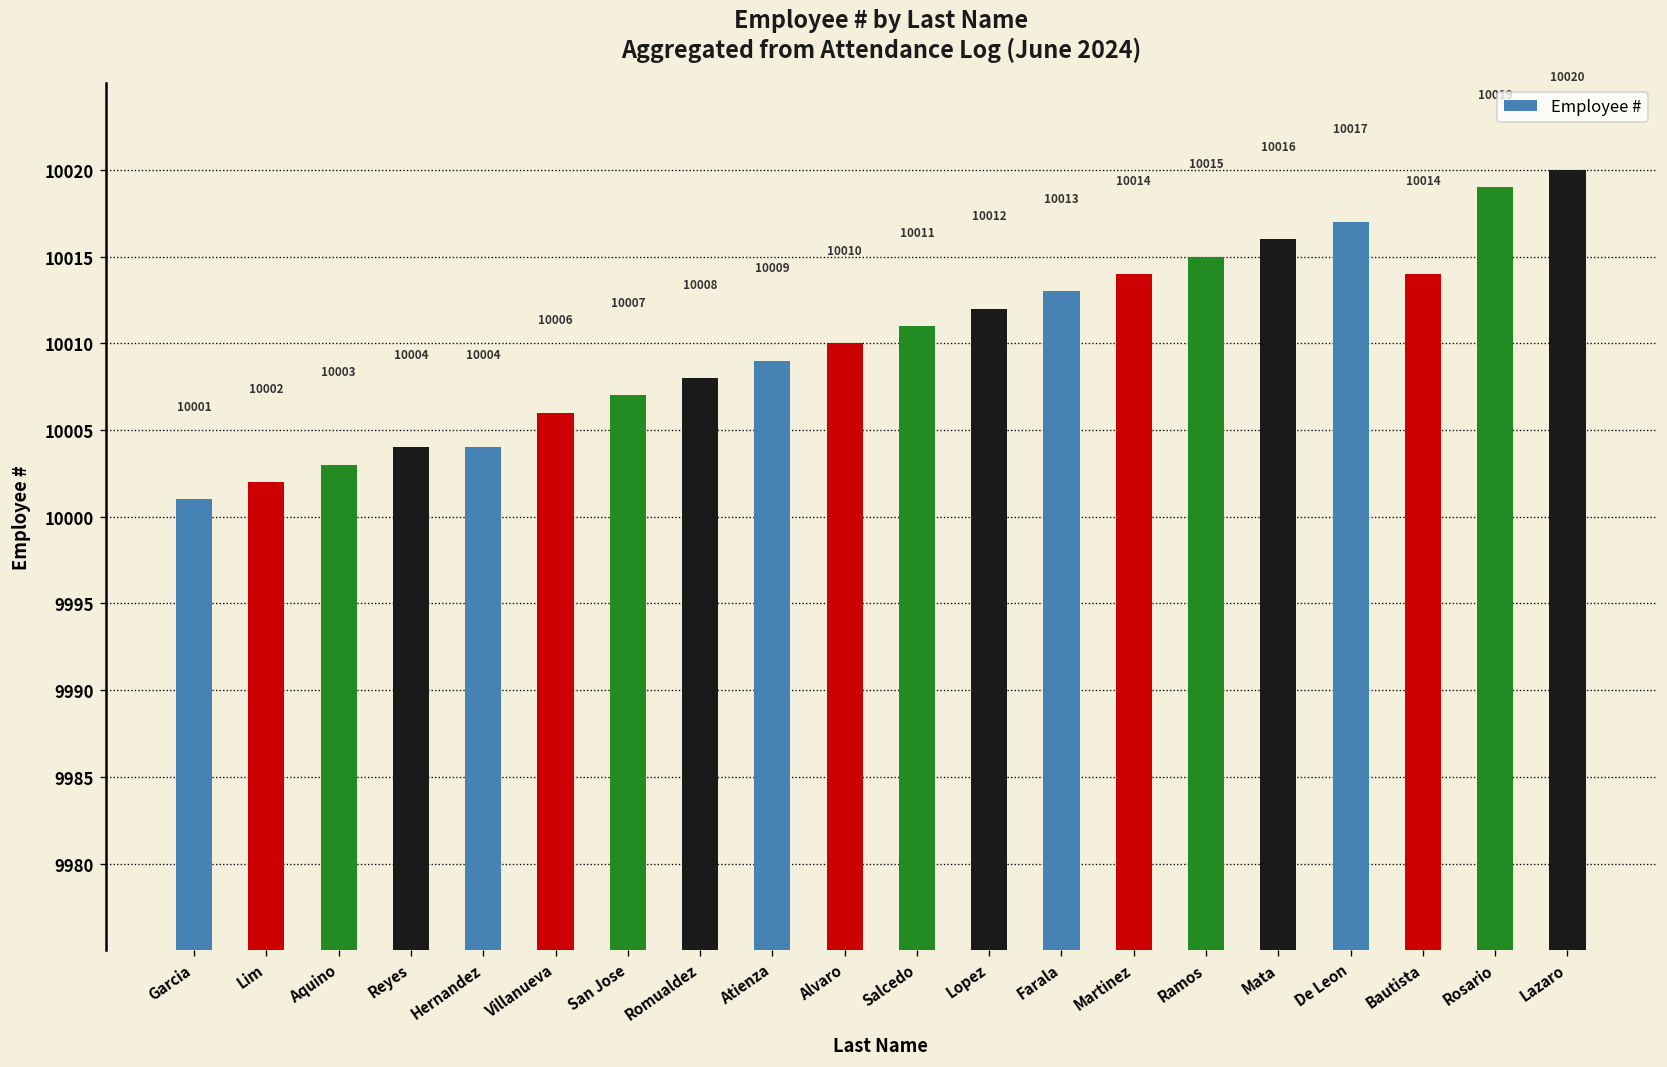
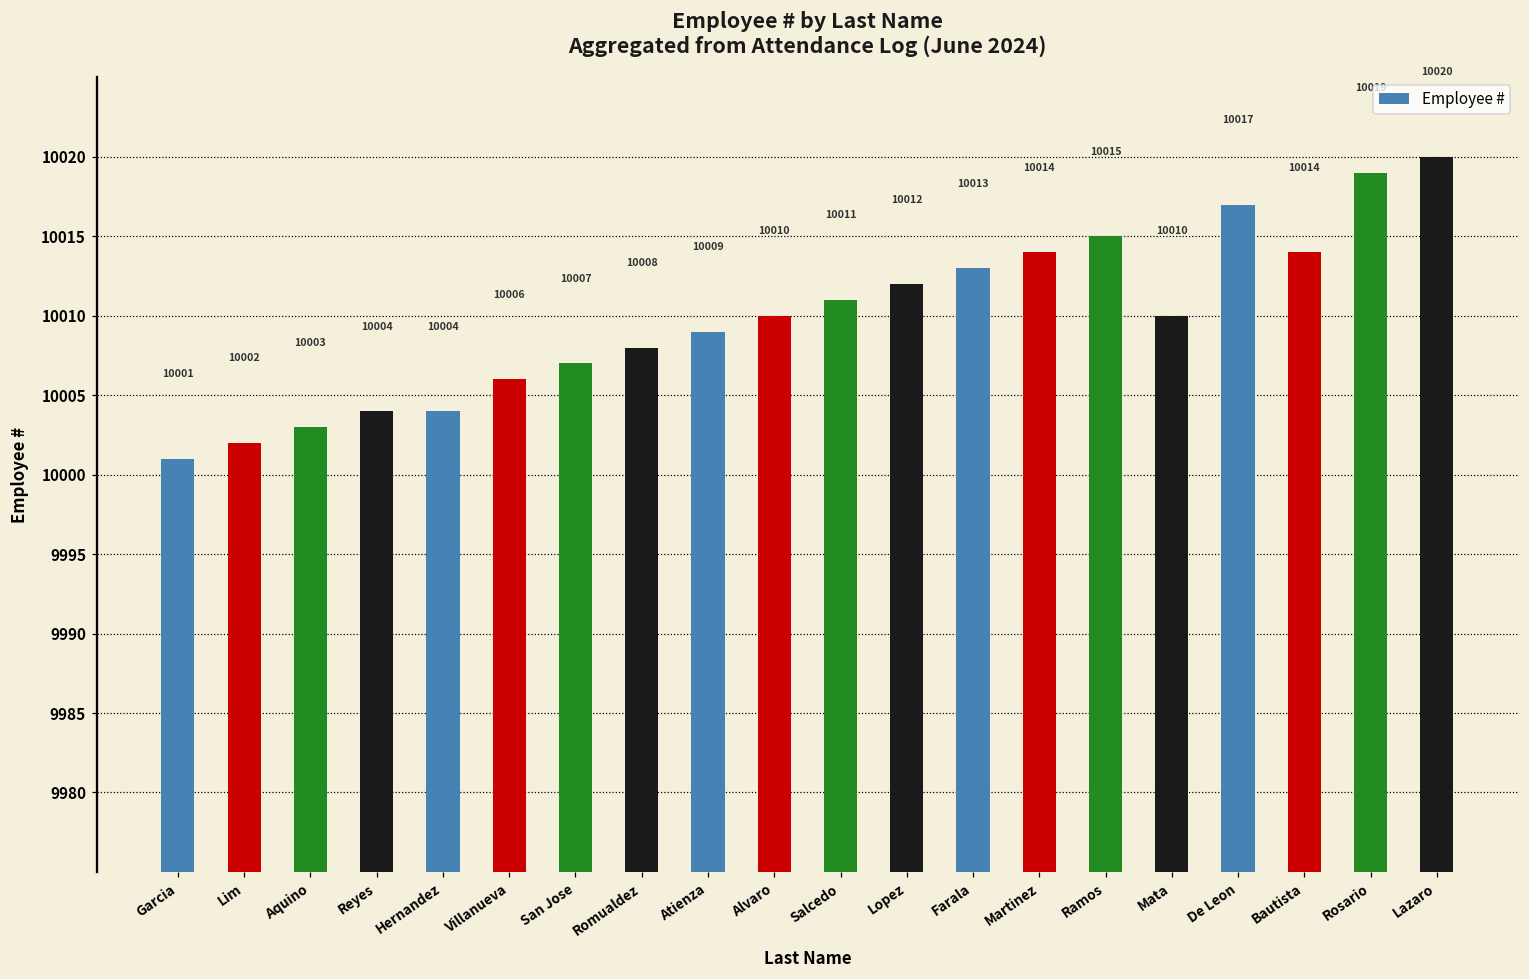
  {
-   "Mata": 10016
+   "Mata": 10010
  }
